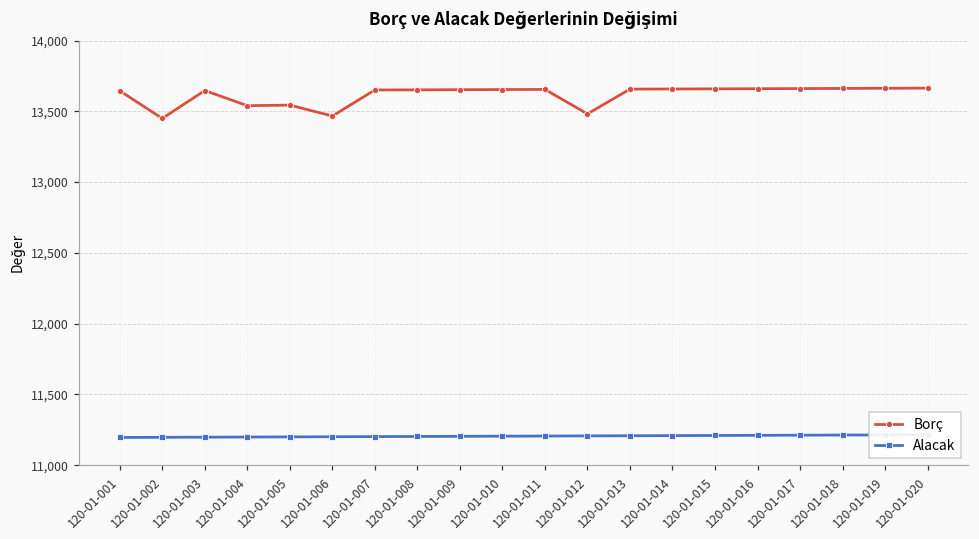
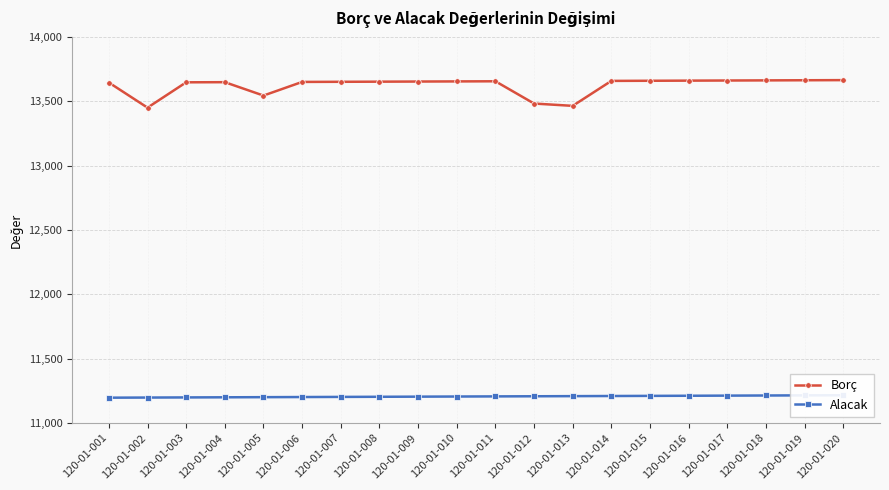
  {
    "Borç": {
      "120-01-001": "13,650",
      "120-01-002": "13,450",
      "120-01-003": "13,650",
-     "120-01-004": "13,540",
+     "120-01-004": "13,650",
      "120-01-005": "13,540",
-     "120-01-006": "13,470",
+     "120-01-006": "13,650",
      "120-01-007": "13,650",
      "120-01-008": "13,650",
      "120-01-009": "13,650",
      "120-01-010": "13,650",
      "120-01-011": "13,660",
      "120-01-012": "13,480",
-     "120-01-013": "13,660",
+     "120-01-013": "13,460",
      "120-01-014": "13,660",
      "120-01-015": "13,660",
      "120-01-016": "13,660",
      "120-01-017": "13,660",
      "120-01-018": "13,660",
      "120-01-019": "13,660",
      "120-01-020": "13,660"
    },
    "Alacak": {
      "120-01-001": "11,200",
      "120-01-002": "11,200",
      "120-01-003": "11,200",
      "120-01-004": "11,200",
      "120-01-005": "11,200",
      "120-01-006": "11,200",
      "120-01-007": "11,200",
      "120-01-008": "11,200",
      "120-01-009": "11,200",
      "120-01-010": "11,210",
      "120-01-011": "11,210",
      "120-01-012": "11,210",
      "120-01-013": "11,210",
      "120-01-014": "11,210",
      "120-01-015": "11,210",
      "120-01-016": "11,210",
      "120-01-017": "11,210",
      "120-01-018": "11,210"
    }
  }
